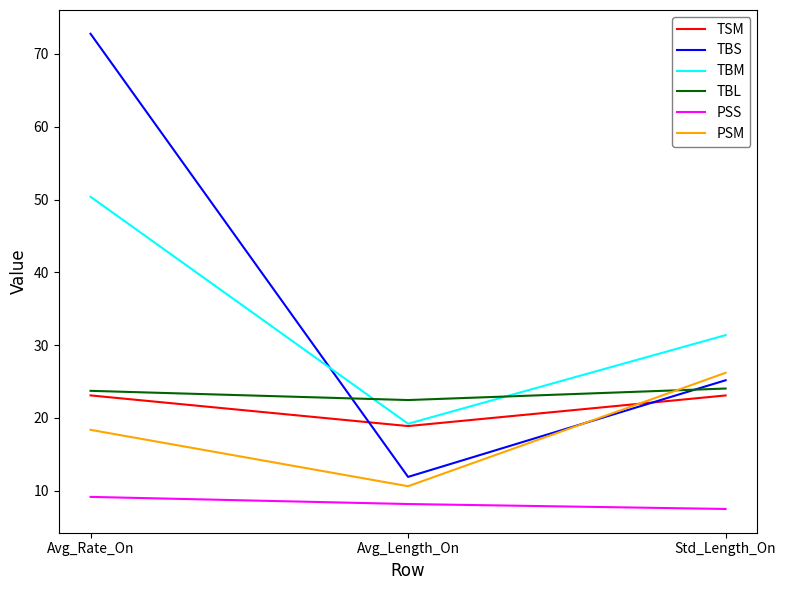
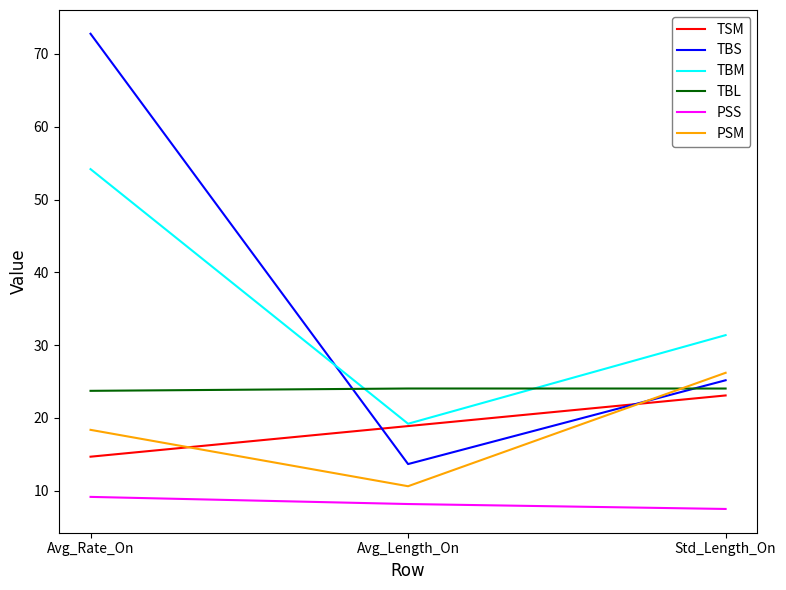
  {
    "TSM": {
-     "Avg_Rate_On": 23,
+     "Avg_Rate_On": 15,
      "Std_Length_On": 23
    },
    "TBS": {
      "Avg_Rate_On": 73,
-     "Avg_Length_On": 12,
+     "Avg_Length_On": 14,
      "Std_Length_On": 25
    },
    "TBM": {
-     "Avg_Rate_On": 50,
+     "Avg_Rate_On": 54,
      "Std_Length_On": 31
    },
    "TBL": {
      "Avg_Rate_On": 24,
-     "Avg_Length_On": 22,
+     "Avg_Length_On": 24,
      "Std_Length_On": 24
    },
    "PSS": {
      "Avg_Rate_On": 9,
      "Avg_Length_On": 8,
      "Std_Length_On": 7
    },
    "PSM": {
      "Avg_Rate_On": 18,
      "Avg_Length_On": 11,
      "Std_Length_On": 26
    }
  }
